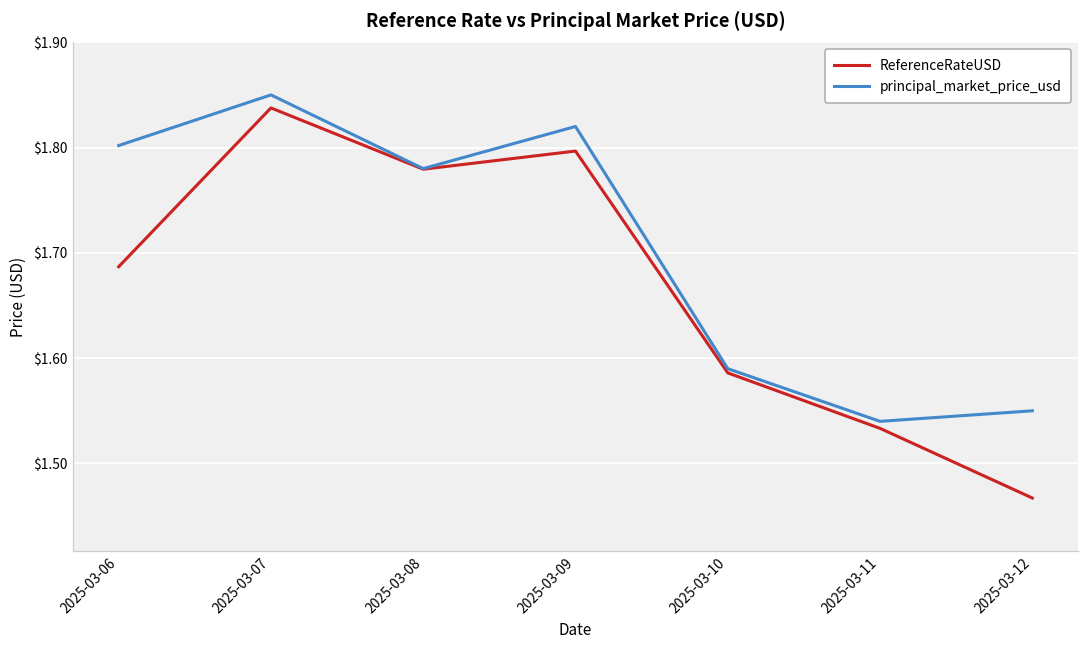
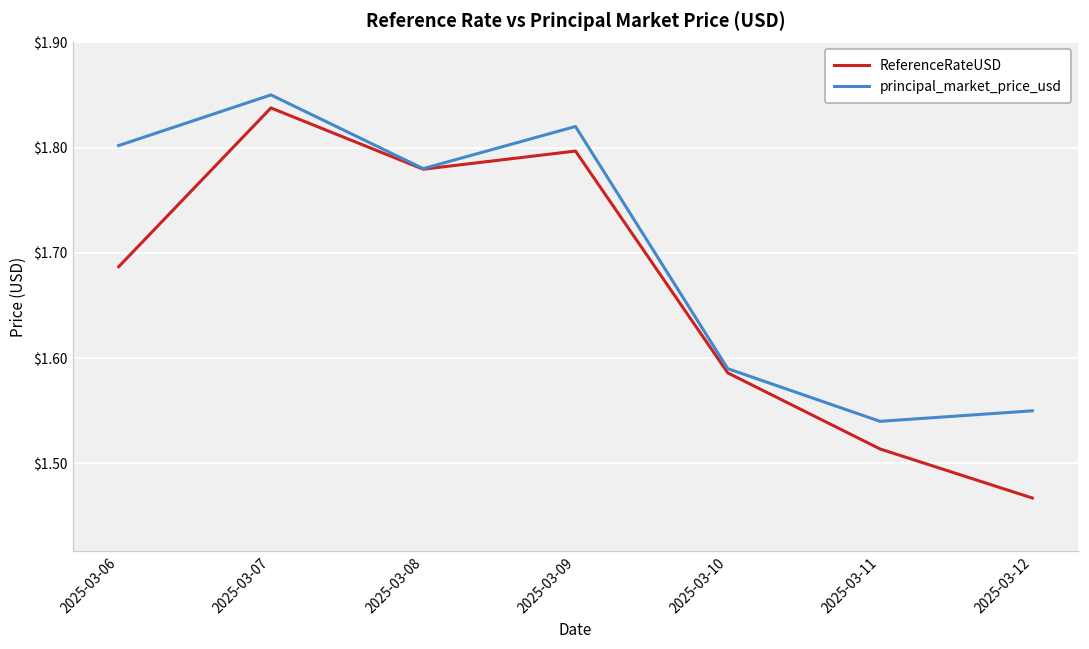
  {
    "ReferenceRateUSD": {
      "2025-03-06": "$1.69",
      "2025-03-07": "$1.84",
      "2025-03-09": "$1.80",
      "2025-03-10": "$1.59",
-     "2025-03-11": "$1.53",
+     "2025-03-11": "$1.51",
      "2025-03-12": "$1.47"
    },
    "principal_market_price_usd": {
      "2025-03-06": "$1.80",
      "2025-03-07": "$1.85",
      "2025-03-09": "$1.82",
      "2025-03-10": "$1.59",
      "2025-03-11": "$1.54",
      "2025-03-12": "$1.55"
    }
  }
